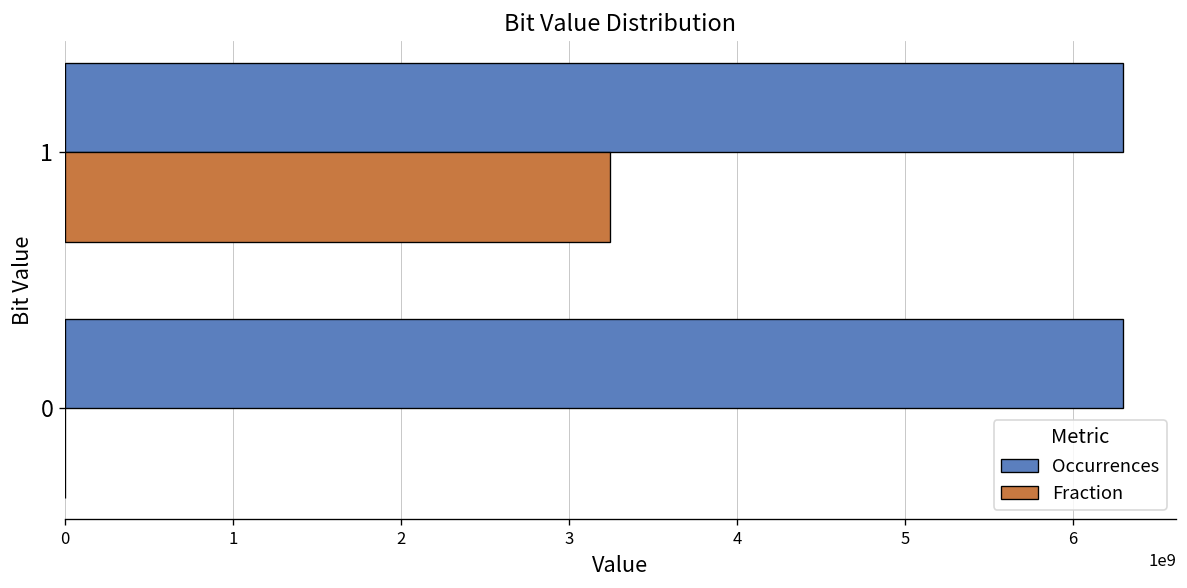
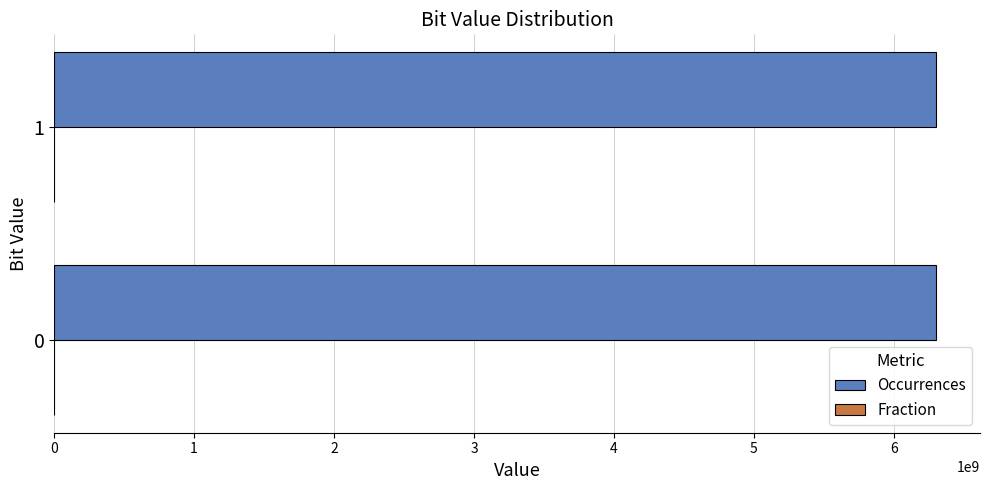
  {
    "Occurrences": {
      "1": 6300000000,
      "0": 6300000000
    },
    "Fraction": {
-     "1": 3240000000
+     "1": 0
    }
  }
